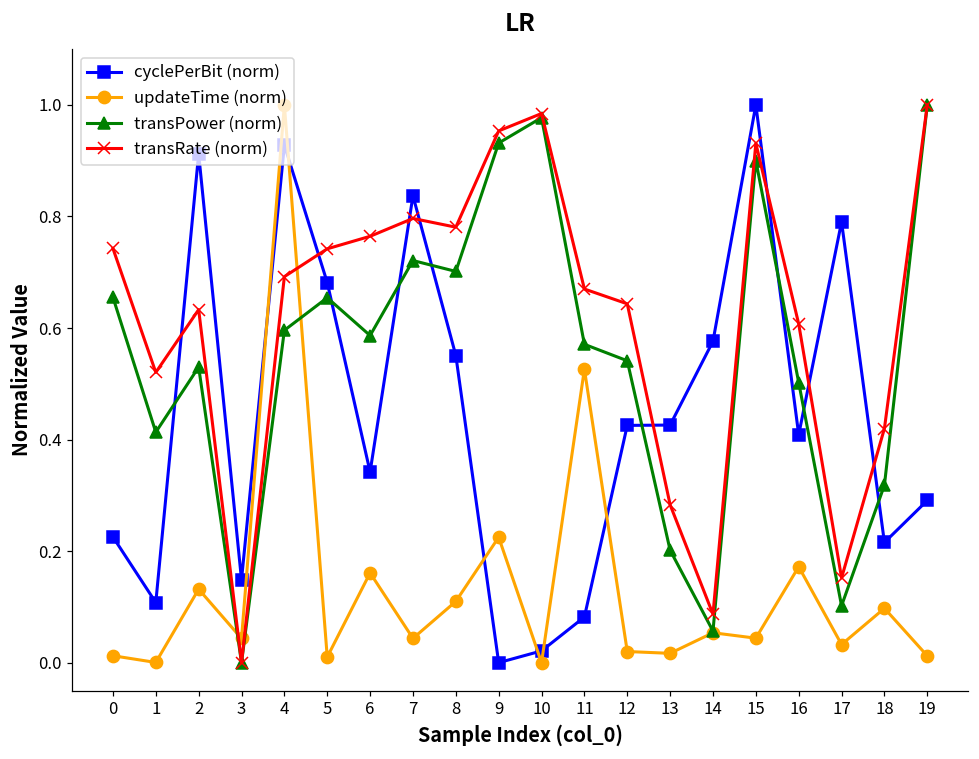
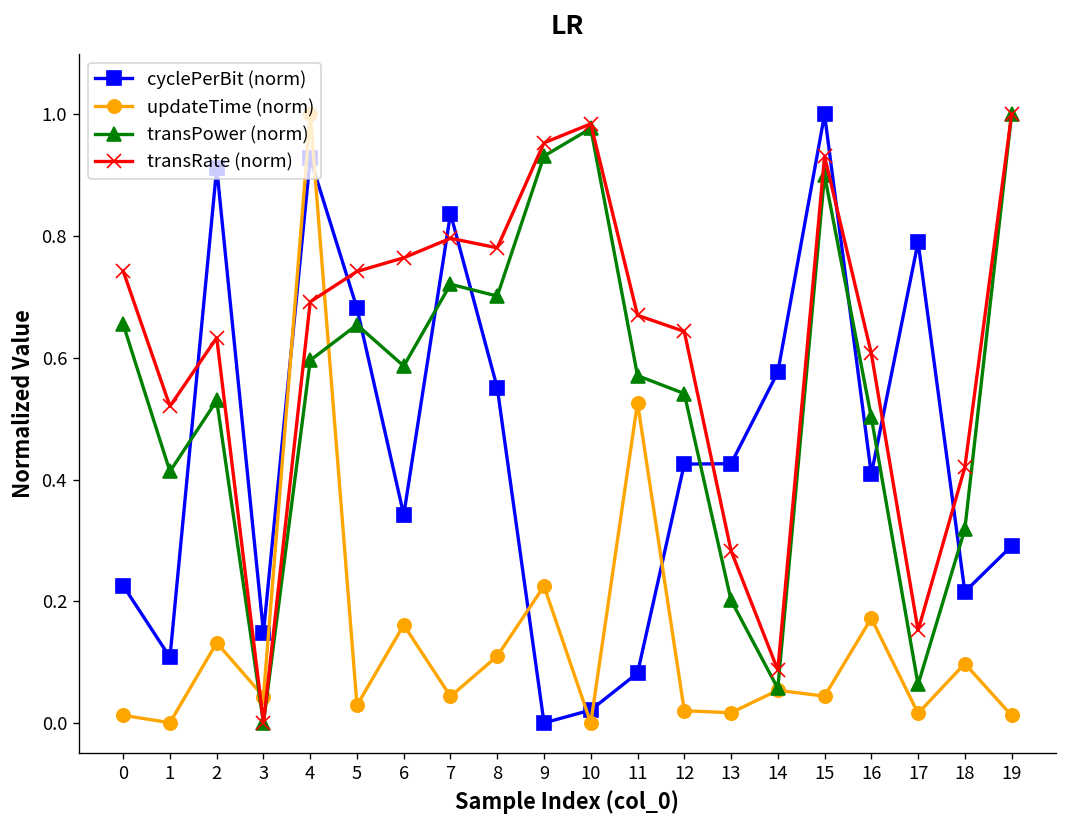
  {
    "cyclePerBit (norm)": {
      "0": 0.23,
      "1": 0.11,
      "3": 0.15,
      "5": 0.68,
      "6": 0.34,
      "7": 0.84,
      "8": 0.55,
      "9": 0.00,
      "10": 0.02,
      "11": 0.08,
      "12": 0.43,
      "13": 0.43,
      "14": 0.58,
      "15": 1.00,
      "16": 0.41,
      "17": 0.79,
      "18": 0.22,
      "19": 0.29
    },
    "updateTime (norm)": {
      "0": 0.01,
      "1": 0.00,
      "2": 0.13,
      "3": 0.04,
-     "5": 0.01,
+     "5": 0.03,
      "6": 0.16,
      "7": 0.04,
      "8": 0.11,
      "9": 0.22,
      "10": 0.00,
      "11": 0.53,
      "12": 0.02,
      "13": 0.02,
      "15": 0.04,
      "16": 0.17,
-     "17": 0.03,
+     "17": 0.02,
      "18": 0.10,
      "19": 0.01
    },
    "transPower (norm)": {
      "0": 0.66,
      "1": 0.41,
      "2": 0.53,
      "4": 0.60,
      "5": 0.65,
      "6": 0.59,
      "7": 0.72,
      "8": 0.70,
      "9": 0.93,
      "10": 0.98,
      "11": 0.57,
      "12": 0.54,
      "13": 0.20,
      "15": 0.90,
      "16": 0.50,
-     "17": 0.10,
+     "17": 0.06,
      "18": 0.32
    },
    "transRate (norm)": {
      "0": 0.74,
      "1": 0.52,
      "2": 0.63,
      "4": 0.69,
      "5": 0.74,
      "6": 0.76,
      "7": 0.80,
      "8": 0.78,
      "9": 0.95,
      "10": 0.98,
      "11": 0.67,
      "12": 0.64,
      "13": 0.28,
      "14": 0.09,
      "15": 0.93,
      "16": 0.61,
      "17": 0.15,
      "18": 0.42
    }
  }
